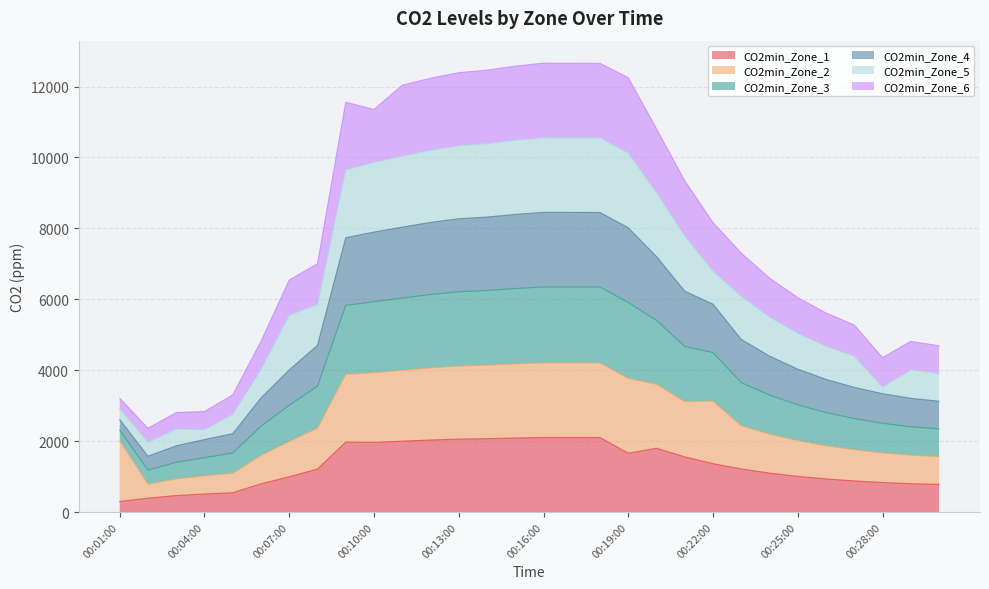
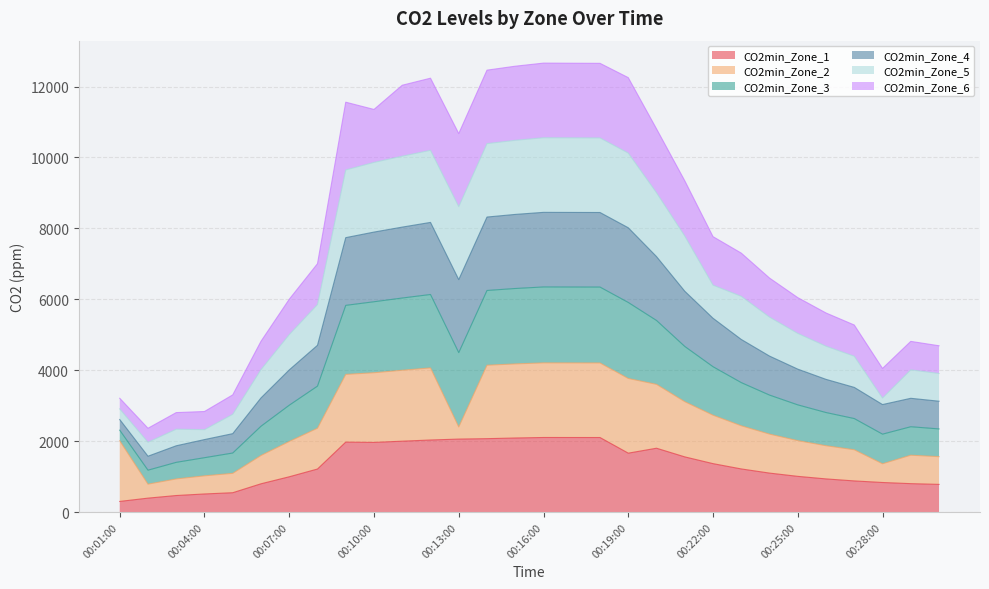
  {
    "CO2min_Zone_1": {
      "00:01:00": 300,
      "00:04:00": 500,
      "00:07:00": 1000,
      "00:10:00": 2000,
      "00:13:00": 2100,
      "00:16:00": 2100,
      "00:19:00": 1700,
      "00:22:00": 1400,
      "00:25:00": 1000,
      "00:28:00": 800
    },
    "CO2min_Zone_2": {
      "00:01:00": 1700,
      "00:04:00": 500,
      "00:07:00": 1000,
      "00:10:00": 2000,
-     "00:13:00": 2100,
+     "00:13:00": 300,
      "00:16:00": 2100,
      "00:19:00": 2100,
-     "00:22:00": 1800,
+     "00:22:00": 1400,
      "00:25:00": 1000,
-     "00:28:00": 800
+     "00:28:00": 500
    },
    "CO2min_Zone_5": {
      "00:01:00": 300,
      "00:04:00": 300,
-     "00:07:00": 1500,
+     "00:07:00": 1000,
      "00:10:00": 2000,
      "00:13:00": 2100,
      "00:16:00": 2100,
      "00:19:00": 2100,
      "00:22:00": 900,
      "00:25:00": 1000,
      "00:28:00": 200
    },
    "CO2min_Zone_6": {
      "00:01:00": 300,
      "00:04:00": 500,
      "00:07:00": 1000,
      "00:10:00": 1500,
      "00:13:00": 2100,
      "00:16:00": 2100,
      "00:19:00": 2100,
      "00:22:00": 1400,
      "00:25:00": 1000,
      "00:28:00": 800
    }
  }
